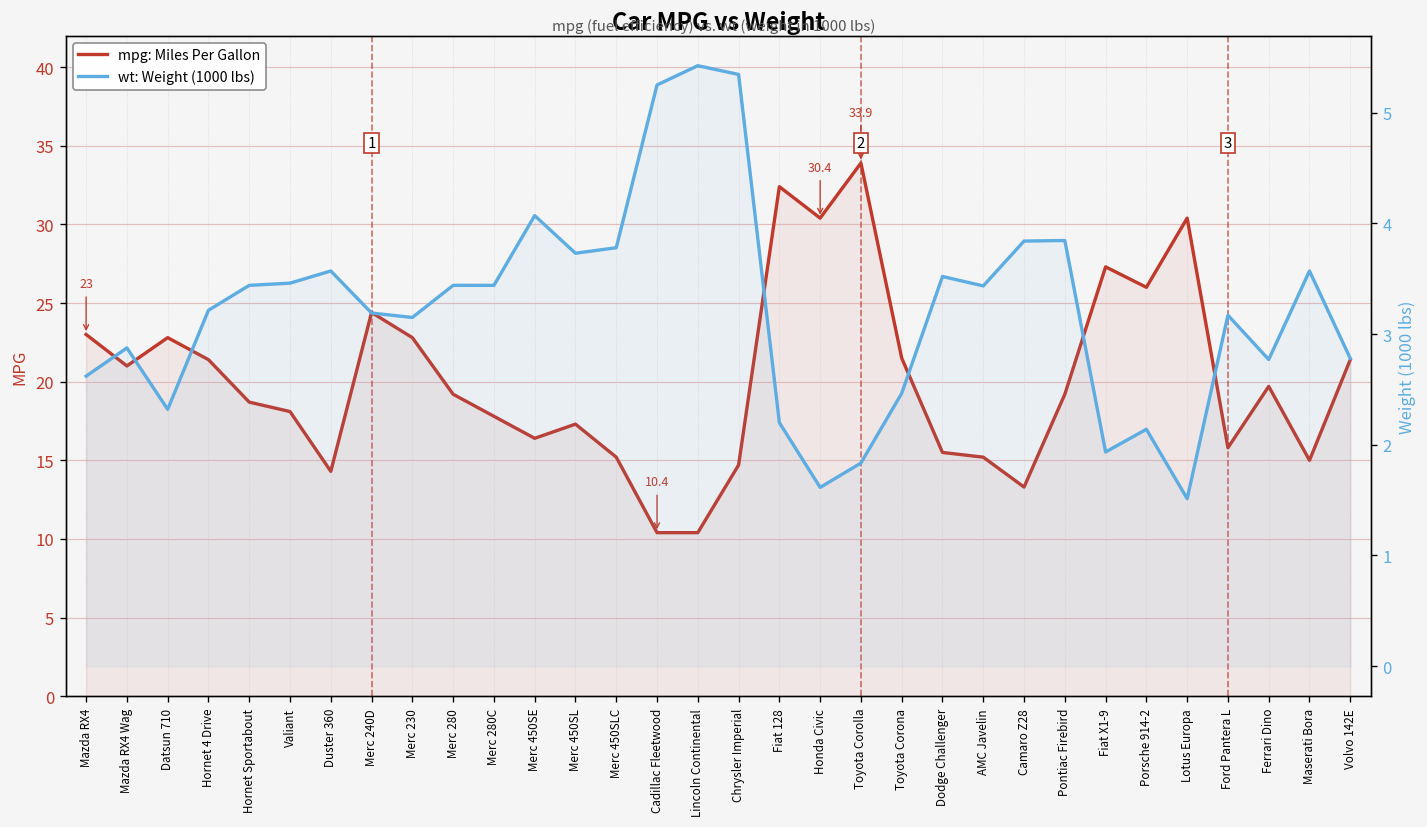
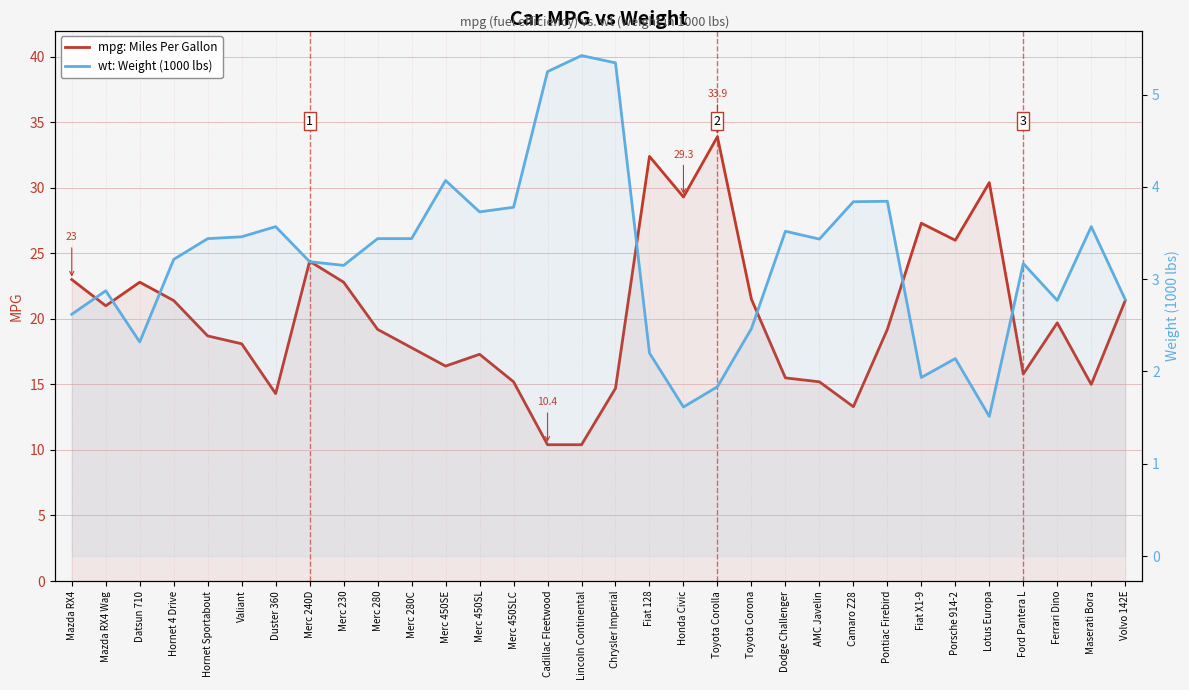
  {
    "mpg: Miles Per Gallon": {
      "Mazda RX4": 23,
      "Cadillac Fleetwood": 10.4,
-     "Honda Civic": 30.4
+     "Honda Civic": 29.3
    }
  }
